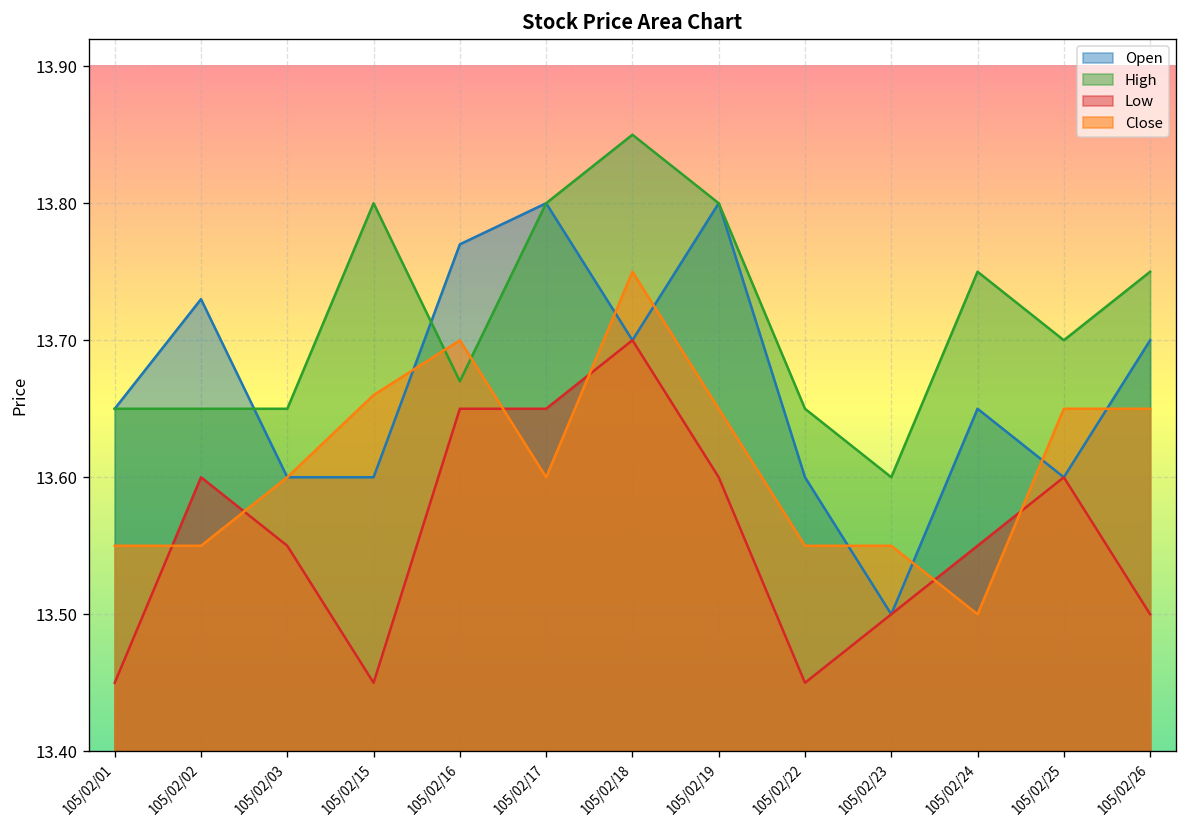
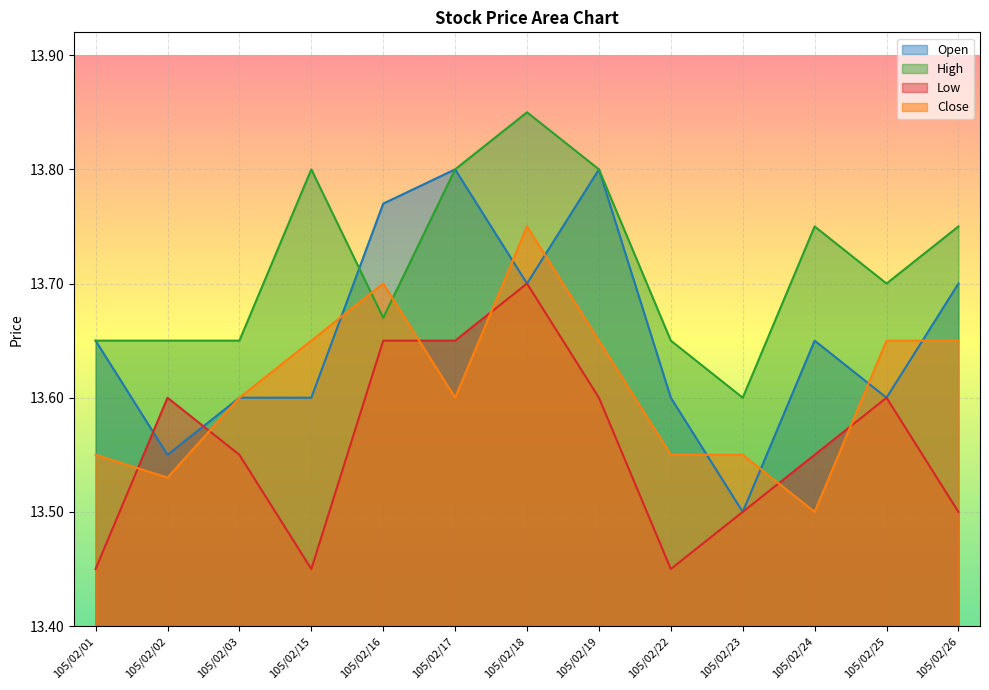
  {
    "Open": {
-     "105/02/02": 13.73,
+     "105/02/02": 13.55,
      "105/02/15": 13.60,
      "105/02/16": 13.77,
      "105/02/22": 13.60,
      "105/02/24": 13.65,
      "105/02/26": 13.70
    },
    "High": {
      "105/02/02": 13.65,
      "105/02/03": 13.65,
      "105/02/15": 13.80,
      "105/02/16": 13.67,
      "105/02/18": 13.85,
      "105/02/22": 13.65,
      "105/02/23": 13.60,
      "105/02/24": 13.75,
      "105/02/25": 13.70,
      "105/02/26": 13.75
    },
    "Low": {
      "105/02/01": 13.45,
      "105/02/02": 13.60,
      "105/02/03": 13.55,
      "105/02/15": 13.45,
      "105/02/16": 13.65,
      "105/02/17": 13.65,
      "105/02/19": 13.60,
      "105/02/22": 13.45,
      "105/02/24": 13.55,
      "105/02/26": 13.50
    },
    "Close": {
      "105/02/01": 13.55,
-     "105/02/02": 13.55,
-     "105/02/15": 13.66,
+     "105/02/02": 13.53,
+     "105/02/15": 13.65,
      "105/02/16": 13.70,
      "105/02/17": 13.60,
      "105/02/18": 13.75,
      "105/02/19": 13.65,
      "105/02/22": 13.55,
      "105/02/23": 13.55,
      "105/02/24": 13.50,
      "105/02/25": 13.65,
      "105/02/26": 13.65
    }
  }
